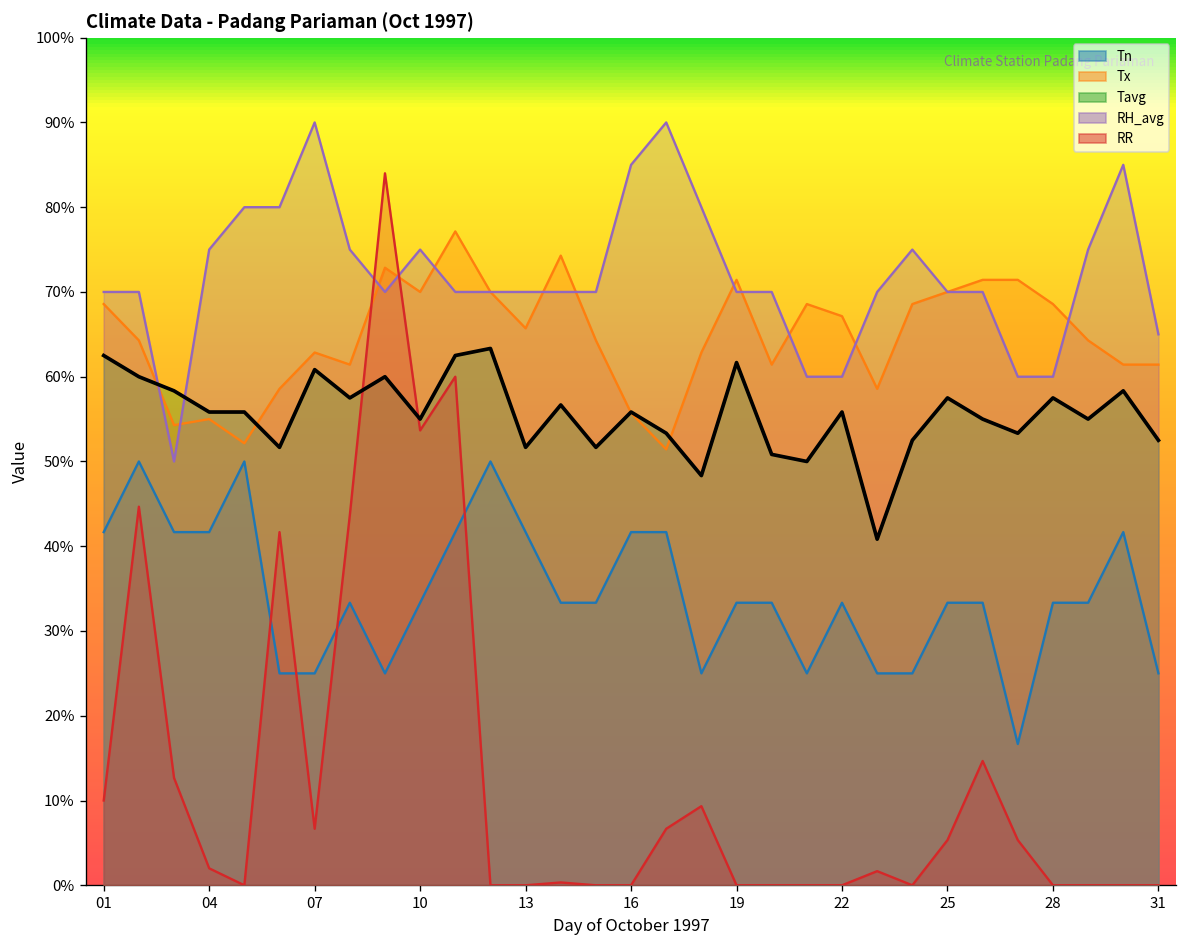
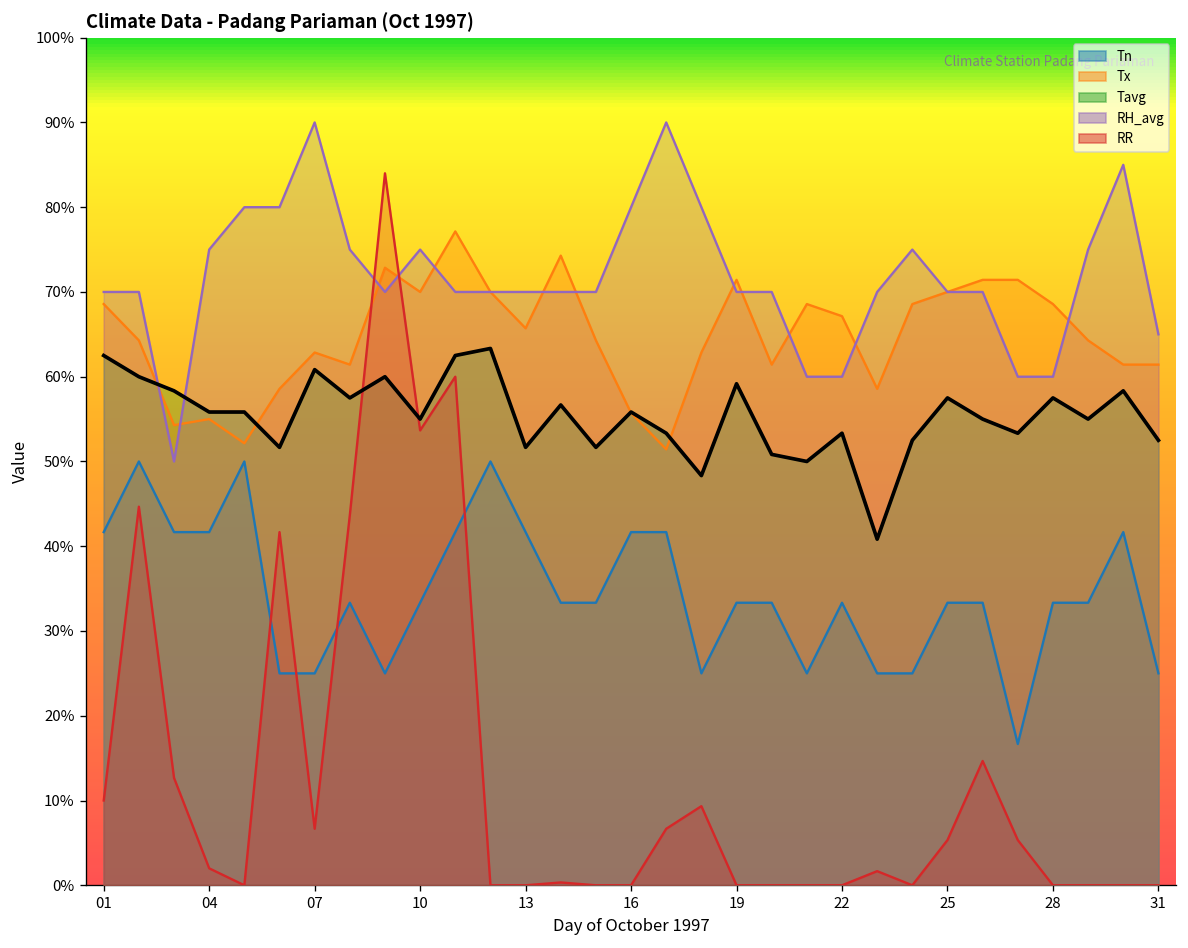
  {
    "Tn": {
      "01": "42%",
      "04": "42%",
      "07": "25%",
      "10": "33%",
      "13": "42%",
      "16": "42%",
      "19": "33%",
      "22": "33%",
      "25": "33%",
      "28": "33%",
      "31": "25%"
    },
    "Tavg": {
      "01": "63%",
      "04": "56%",
      "07": "61%",
      "10": "55%",
      "13": "52%",
-     "19": "62%",
-     "22": "56%",
+     "19": "59%",
+     "22": "53%",
      "25": "57%",
      "28": "57%",
      "31": "53%"
    },
    "RH_avg": {
      "01": "70%",
      "04": "75%",
      "07": "90%",
      "10": "75%",
      "13": "70%",
-     "16": "85%",
+     "16": "80%",
      "19": "70%",
      "22": "60%",
      "28": "60%",
      "31": "65%"
    }
  }
